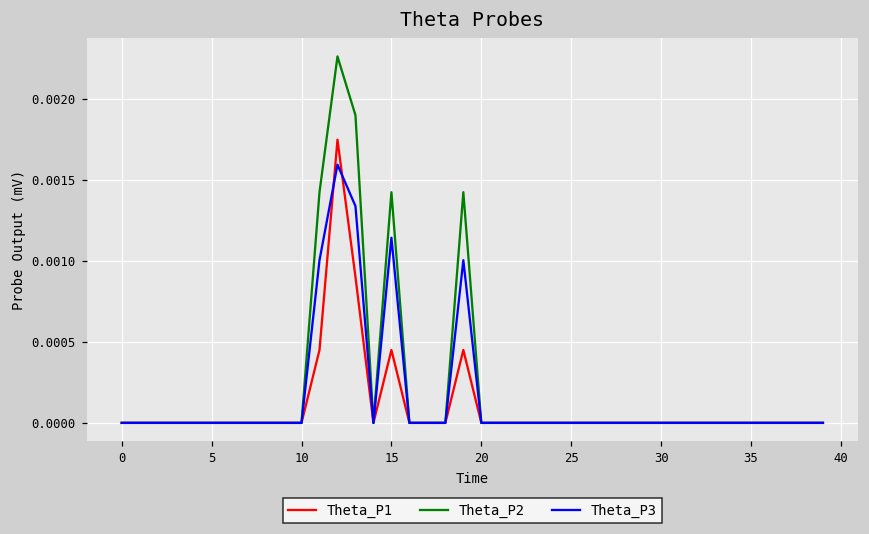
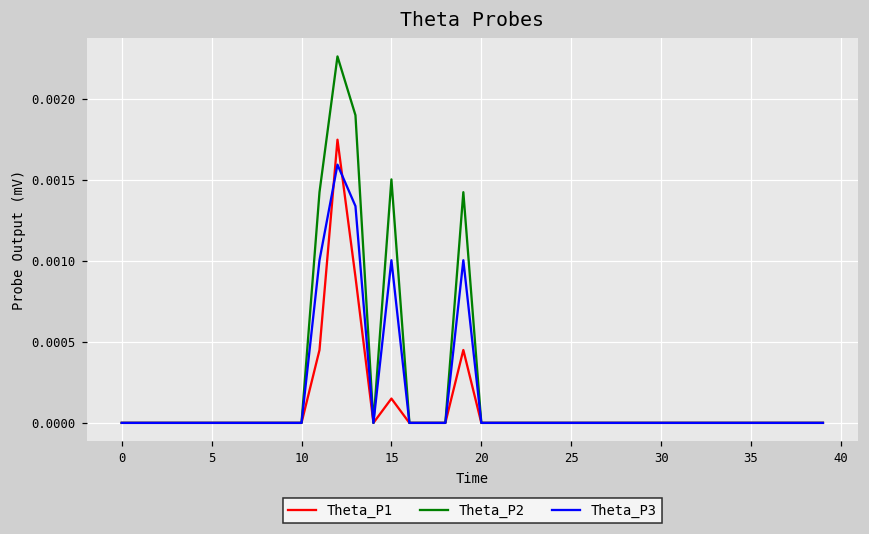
  {
    "Theta_P1": {
-     "15": 0.00045
+     "15": 0.00015
    },
    "Theta_P2": {
-     "15": 0.00142
+     "15": 0.00150
    },
    "Theta_P3": {
-     "15": 0.00114
+     "15": 0.00100
    }
  }
